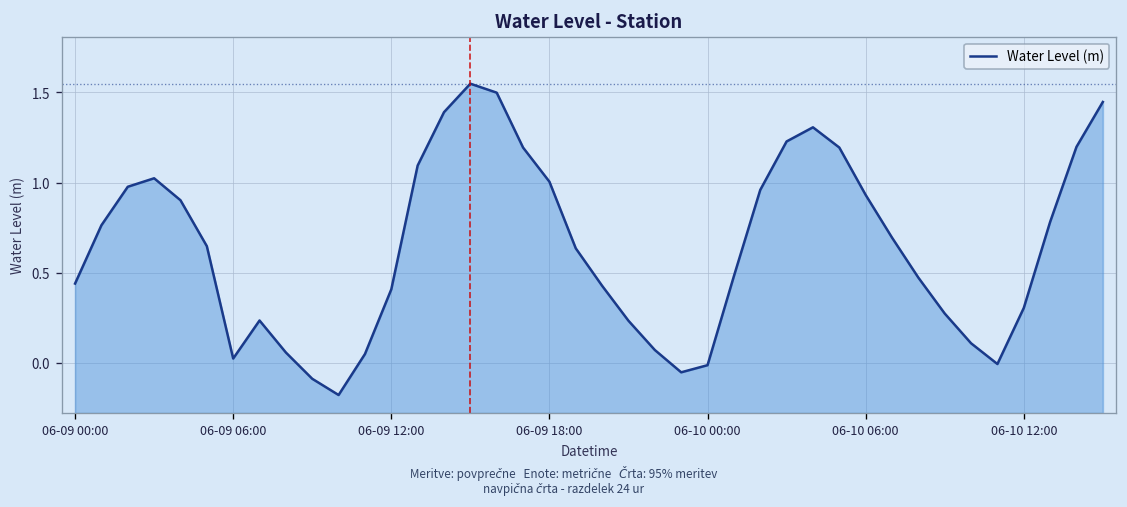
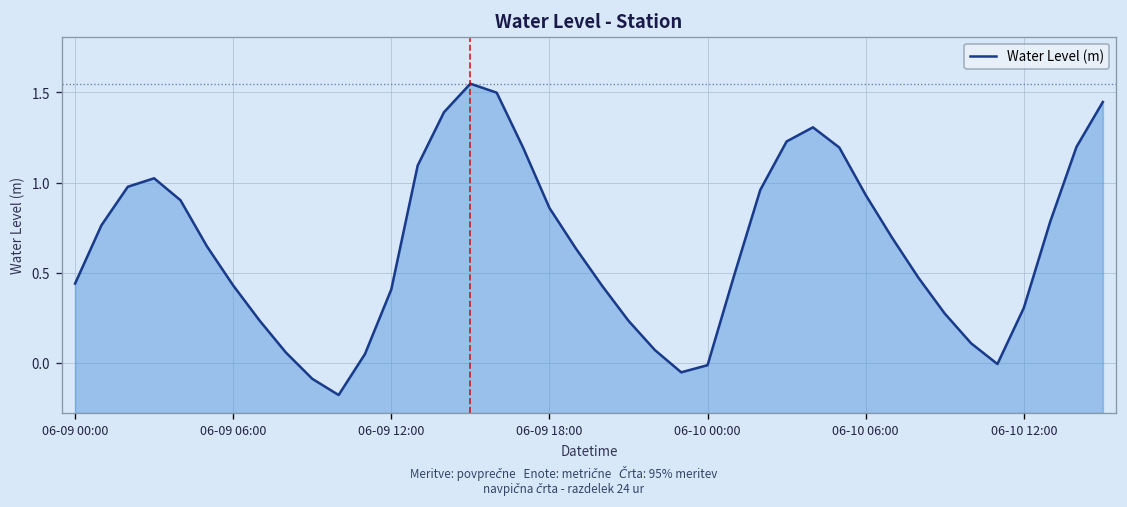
  {
    "06-09 00:00": 0.44,
-   "06-09 06:00": 0.03,
+   "06-09 06:00": 0.43,
    "06-09 12:00": 0.41,
-   "06-09 18:00": 1.01,
+   "06-09 18:00": 0.86,
    "06-10 00:00": -0.01,
    "06-10 06:00": 0.93,
    "06-10 12:00": 0.31
  }
